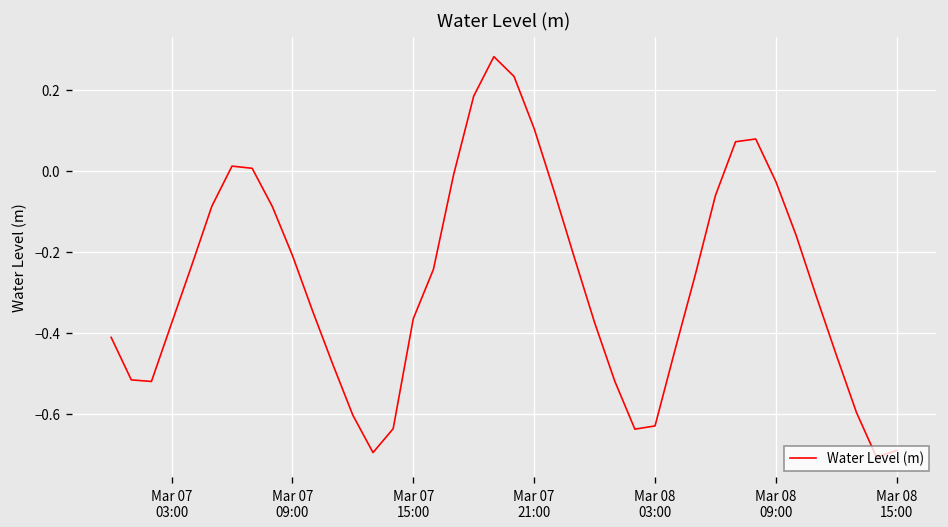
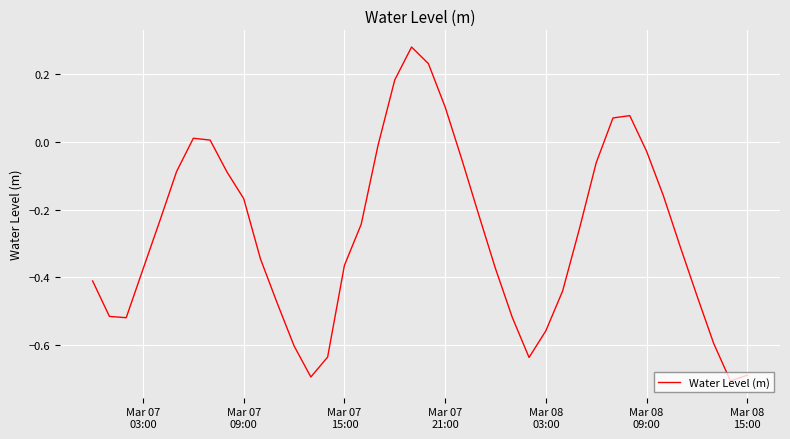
  {
    "Mar 07 03:00": -0.38,
-   "Mar 07 09:00": -0.21,
+   "Mar 07 09:00": -0.17,
    "Mar 07 15:00": -0.37,
    "Mar 07 21:00": 0.10,
-   "Mar 08 03:00": -0.63,
+   "Mar 08 03:00": -0.56,
    "Mar 08 09:00": -0.03
  }
